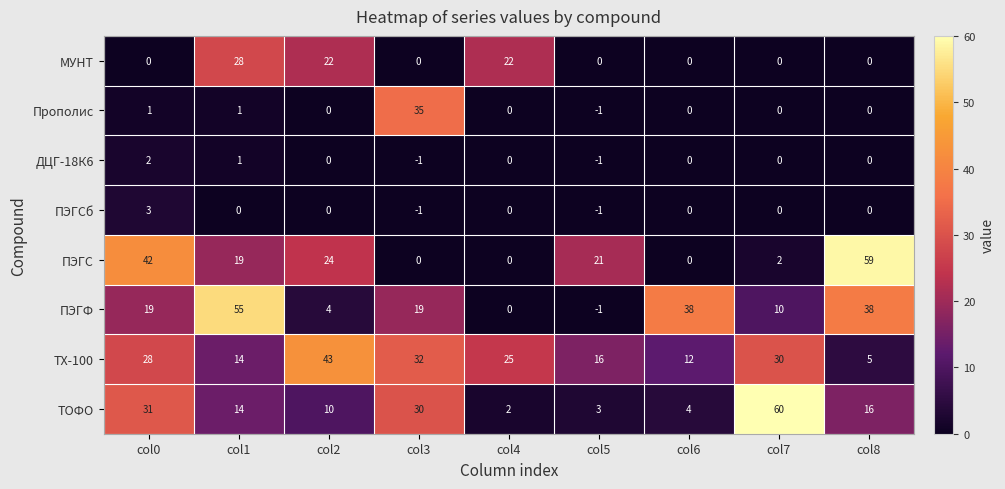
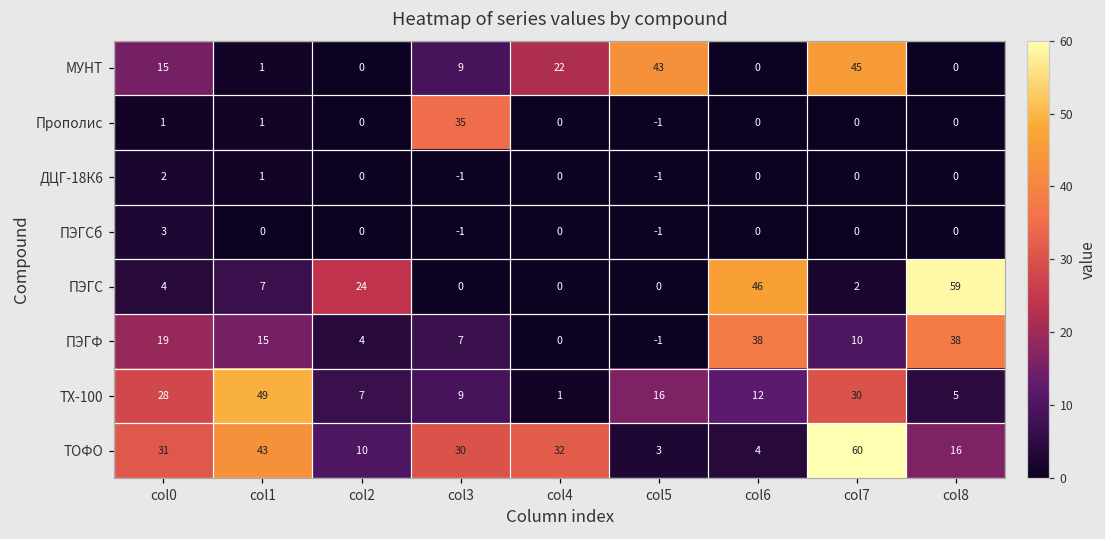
  {
    "МУНТ": {
-     "col0": 0,
-     "col1": 28,
-     "col2": 22,
-     "col3": 0,
+     "col0": 15,
+     "col1": 1,
+     "col2": 0,
+     "col3": 9,
      "col4": 22,
-     "col5": 0,
+     "col5": 43,
      "col6": 0,
-     "col7": 0,
+     "col7": 45,
      "col8": 0
    },
    "Прополис": {
      "col0": 1,
      "col1": 1,
      "col2": 0,
      "col3": 35,
      "col4": 0,
      "col5": -1,
      "col6": 0,
      "col7": 0,
      "col8": 0
    },
    "ДЦГ-18К6": {
      "col0": 2,
      "col1": 1,
      "col2": 0,
      "col3": -1,
      "col4": 0,
      "col5": -1,
      "col6": 0,
      "col7": 0,
      "col8": 0
    },
    "ПЭГСб": {
      "col0": 3,
      "col1": 0,
      "col2": 0,
      "col3": -1,
      "col4": 0,
      "col5": -1,
      "col6": 0,
      "col7": 0,
      "col8": 0
    },
    "ПЭГС": {
-     "col0": 42,
-     "col1": 19,
+     "col0": 4,
+     "col1": 7,
      "col2": 24,
      "col3": 0,
      "col4": 0,
-     "col5": 21,
-     "col6": 0,
+     "col5": 0,
+     "col6": 46,
      "col7": 2,
      "col8": 59
    },
    "ПЭГФ": {
      "col0": 19,
-     "col1": 55,
+     "col1": 15,
      "col2": 4,
-     "col3": 19,
+     "col3": 7,
      "col4": 0,
      "col5": -1,
      "col6": 38,
      "col7": 10,
      "col8": 38
    },
    "ТХ-100": {
      "col0": 28,
-     "col1": 14,
-     "col2": 43,
-     "col3": 32,
-     "col4": 25,
+     "col1": 49,
+     "col2": 7,
+     "col3": 9,
+     "col4": 1,
      "col5": 16,
      "col6": 12,
      "col7": 30,
      "col8": 5
    },
    "ТОФО": {
      "col0": 31,
-     "col1": 14,
+     "col1": 43,
      "col2": 10,
      "col3": 30,
-     "col4": 2,
+     "col4": 32,
      "col5": 3,
      "col6": 4,
      "col7": 60,
      "col8": 16
    }
  }
